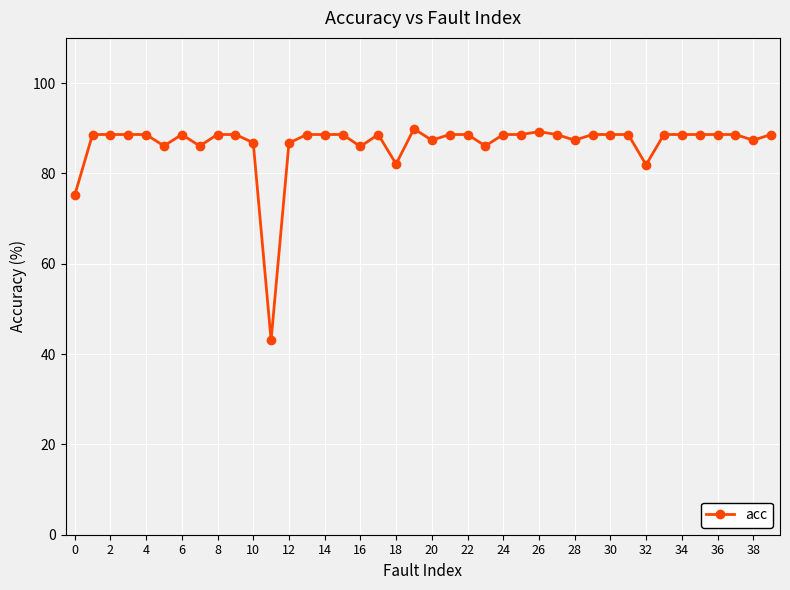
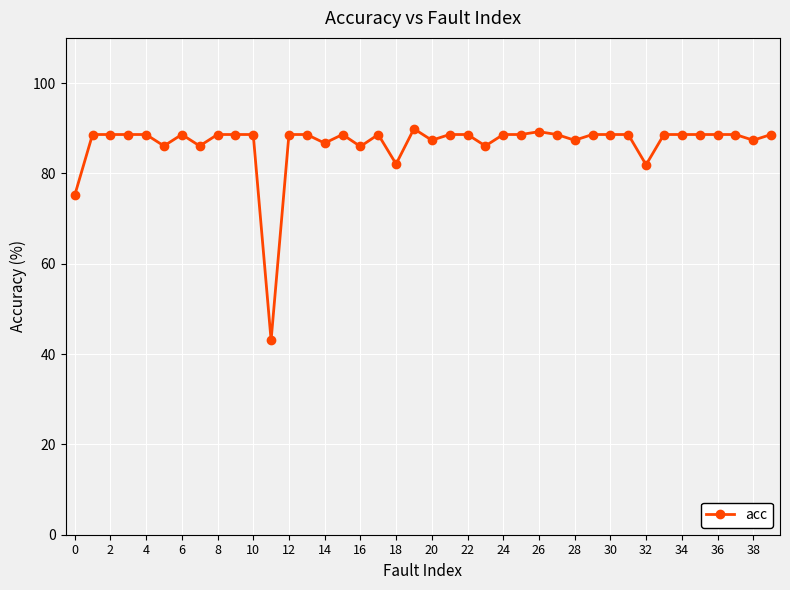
  {
    "0": 75,
    "2": 89,
    "4": 89,
    "6": 89,
    "8": 89,
-   "10": 87,
-   "12": 87,
-   "14": 89,
+   "10": 89,
+   "12": 89,
+   "14": 87,
    "16": 86,
    "18": 82,
    "20": 87,
    "22": 89,
    "24": 89,
    "26": 89,
    "28": 87,
    "30": 89,
    "32": 82,
    "34": 89,
    "36": 89,
    "38": 87
  }
